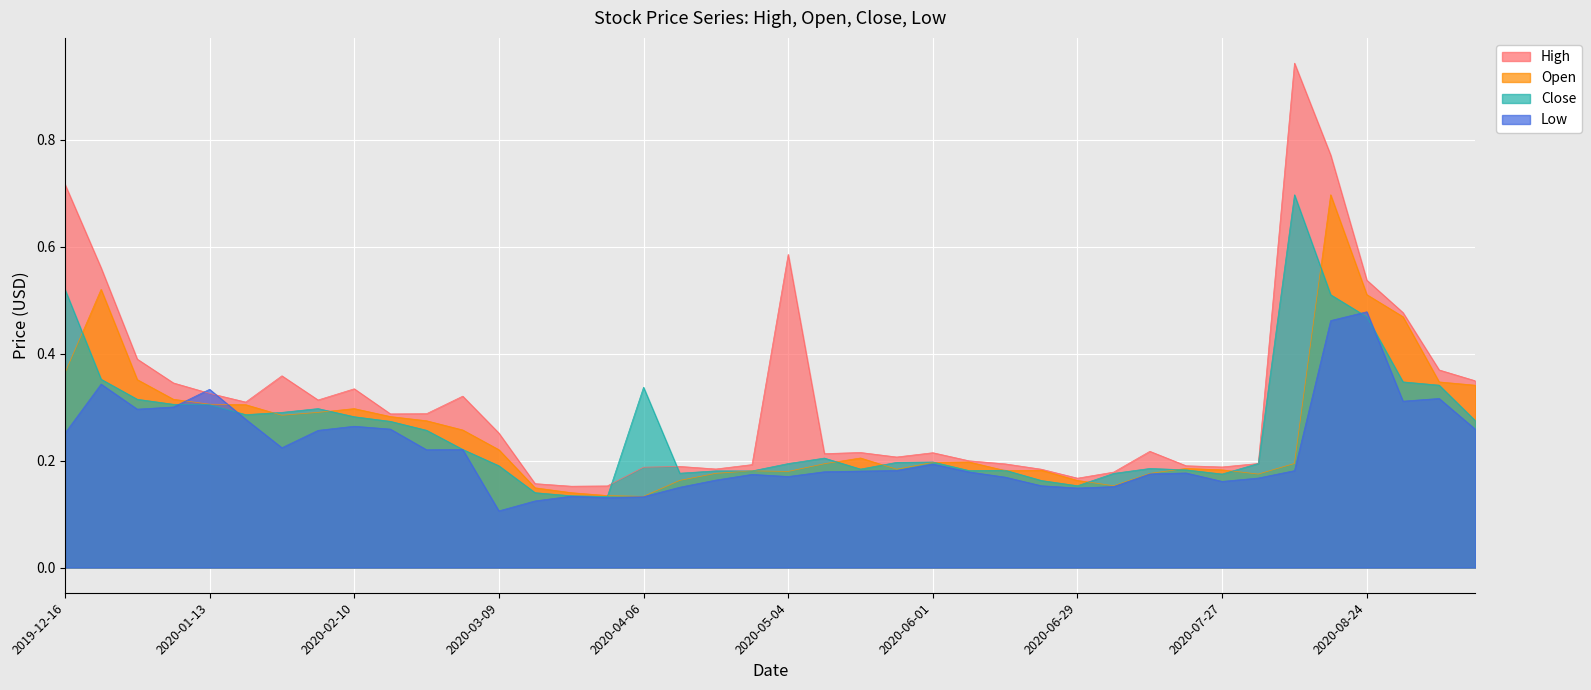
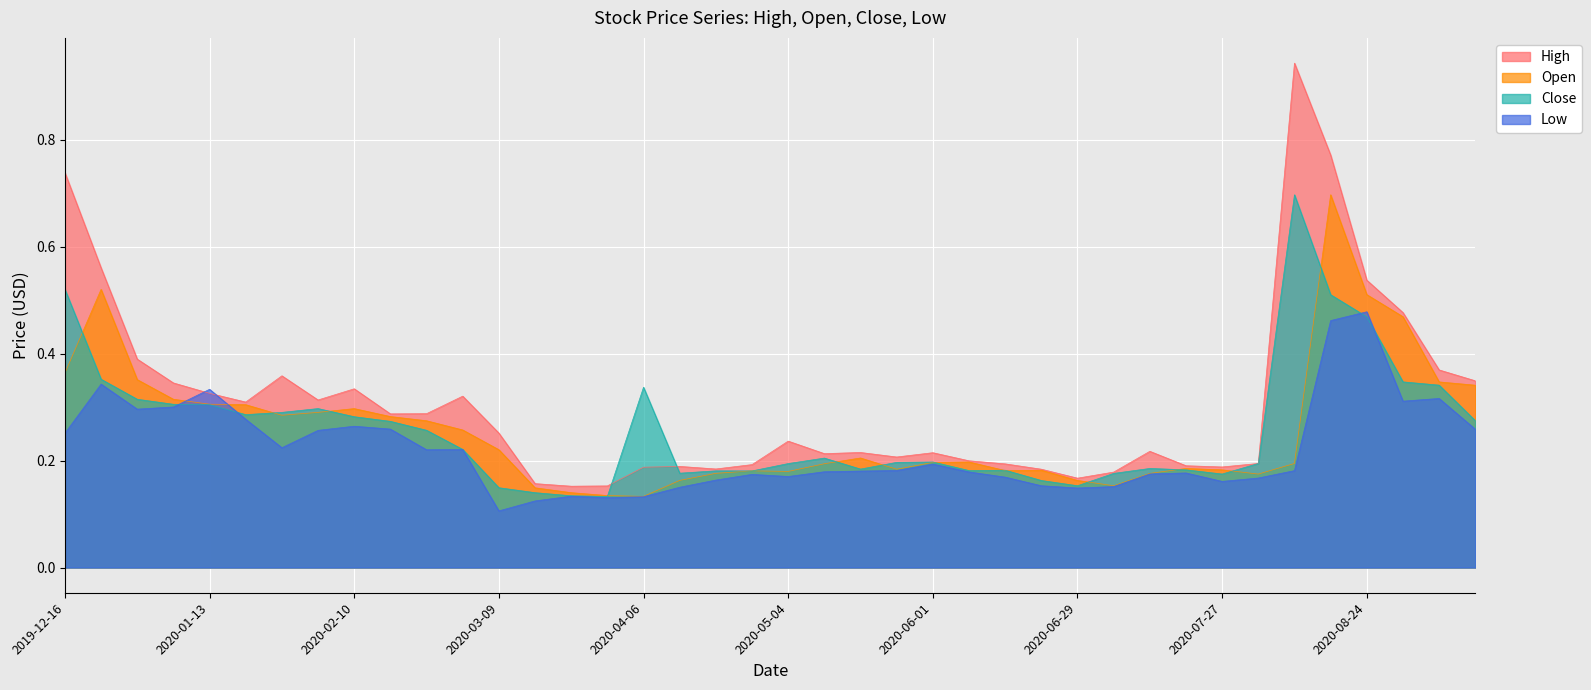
  {
    "High": {
-     "2019-12-16": 0.72,
+     "2019-12-16": 0.74,
      "2020-01-13": 0.33,
      "2020-02-10": 0.33,
      "2020-03-09": 0.25,
      "2020-04-06": 0.19,
-     "2020-05-04": 0.59,
+     "2020-05-04": 0.24,
      "2020-06-01": 0.21,
      "2020-07-27": 0.19,
      "2020-08-24": 0.54
    },
    "Open": {
      "2019-12-16": 0.36,
      "2020-02-10": 0.30,
      "2020-03-09": 0.22,
      "2020-05-04": 0.18,
      "2020-07-27": 0.18,
      "2020-08-24": 0.51
    },
    "Close": {
      "2019-12-16": 0.52,
      "2020-02-10": 0.28,
-     "2020-03-09": 0.19,
+     "2020-03-09": 0.15,
      "2020-04-06": 0.34,
      "2020-05-04": 0.19,
      "2020-07-27": 0.17,
      "2020-08-24": 0.47
    },
    "Low": {
      "2019-12-16": 0.25,
      "2020-01-13": 0.33,
      "2020-02-10": 0.26,
      "2020-03-09": 0.11,
      "2020-05-04": 0.17,
      "2020-07-27": 0.16,
      "2020-08-24": 0.48
    }
  }
